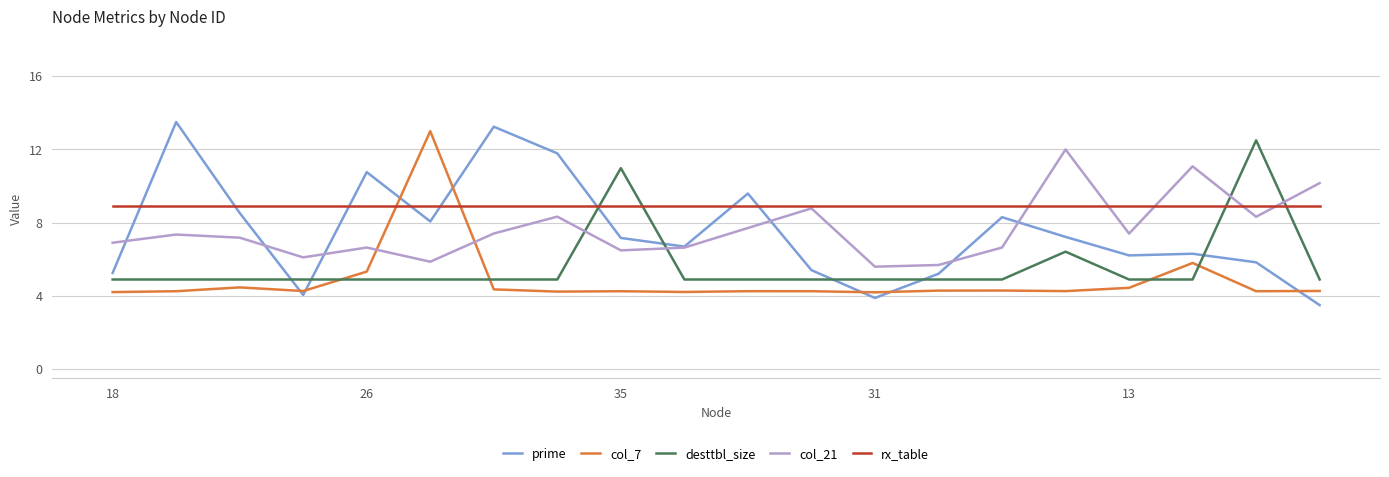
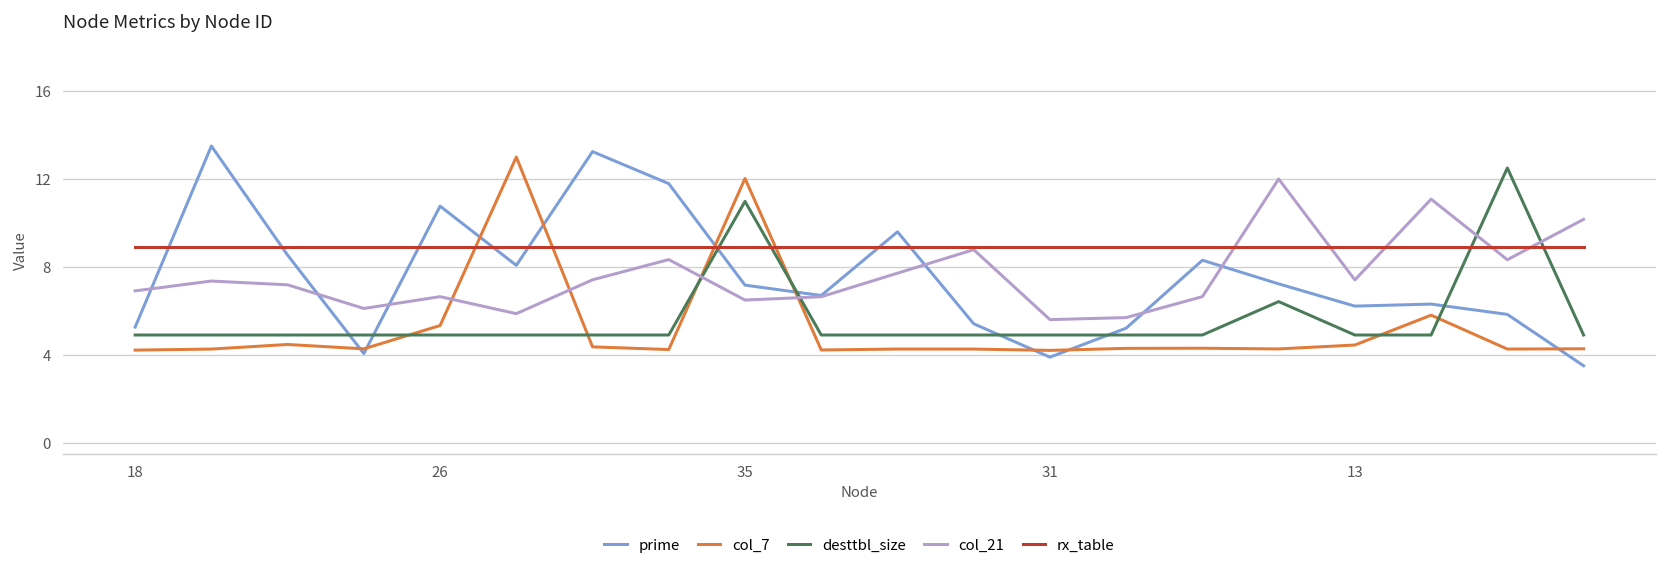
  {
    "col_7": {
      "26": 5.3,
-     "35": 4.3,
+     "35": 12.0,
      "31": 4.2
    },
    "desttbl_size": {
      "26": 4.9,
      "35": 11.0,
      "31": 4.9
    },
    "rx_table": {
      "26": 8.9,
      "35": 8.9,
      "31": 8.9
    }
  }
